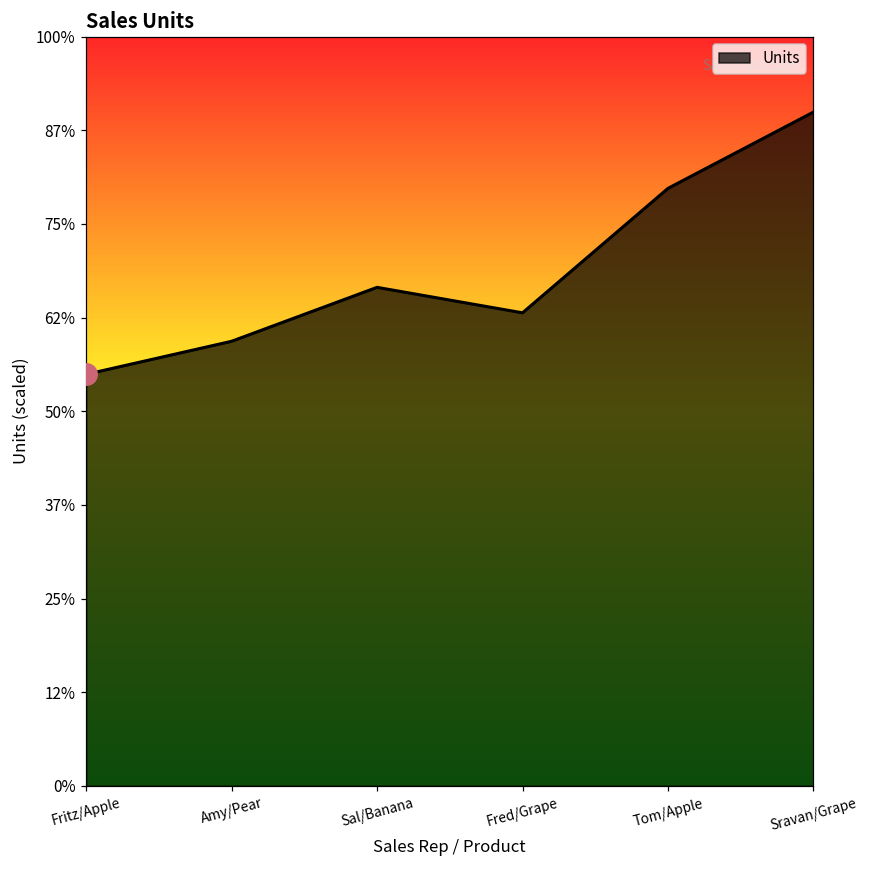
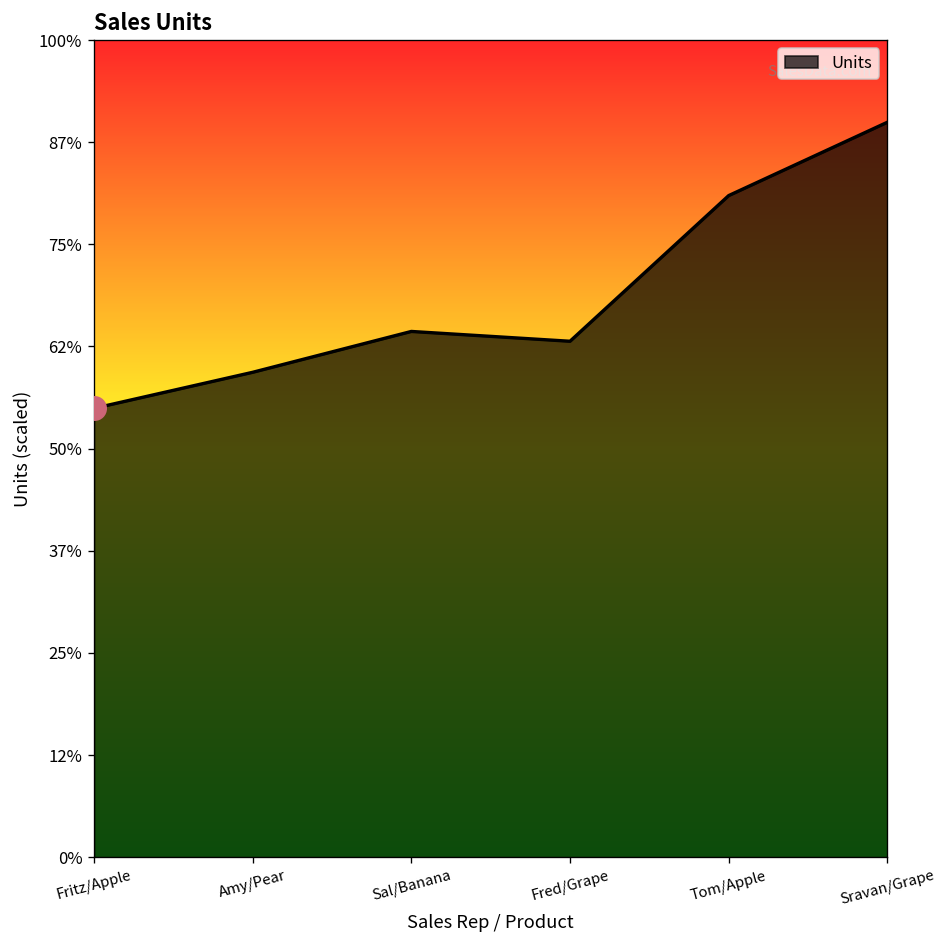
  {
    "Units": {
      "Amy/Pear": "59%",
-     "Sal/Banana": "67%",
+     "Sal/Banana": "64%",
      "Fred/Grape": "63%",
-     "Tom/Apple": "80%",
+     "Tom/Apple": "81%",
      "Sravan/Grape": "90%"
    }
  }
